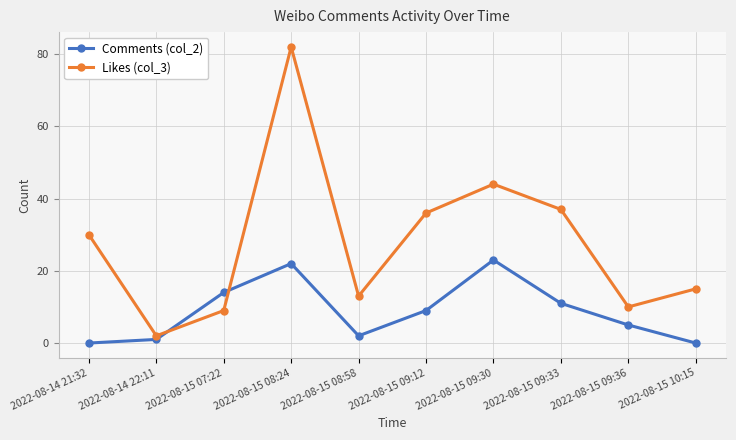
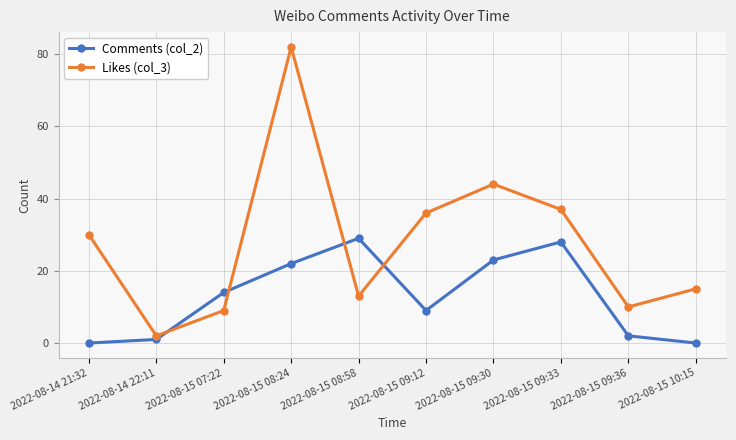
  {
    "Comments (col_2)": {
      "2022-08-14 21:32": 0,
      "2022-08-14 22:11": 1,
      "2022-08-15 07:22": 14,
      "2022-08-15 08:24": 22,
-     "2022-08-15 08:58": 2,
+     "2022-08-15 08:58": 29,
      "2022-08-15 09:12": 9,
      "2022-08-15 09:30": 23,
-     "2022-08-15 09:33": 11,
-     "2022-08-15 09:36": 5,
+     "2022-08-15 09:33": 28,
+     "2022-08-15 09:36": 2,
      "2022-08-15 10:15": 0
    },
    "Likes (col_3)": {
      "2022-08-14 21:32": 30,
      "2022-08-14 22:11": 2,
      "2022-08-15 07:22": 9,
      "2022-08-15 08:24": 82,
      "2022-08-15 08:58": 13,
      "2022-08-15 09:12": 36,
      "2022-08-15 09:30": 44,
      "2022-08-15 09:33": 37,
      "2022-08-15 09:36": 10,
      "2022-08-15 10:15": 15
    }
  }
